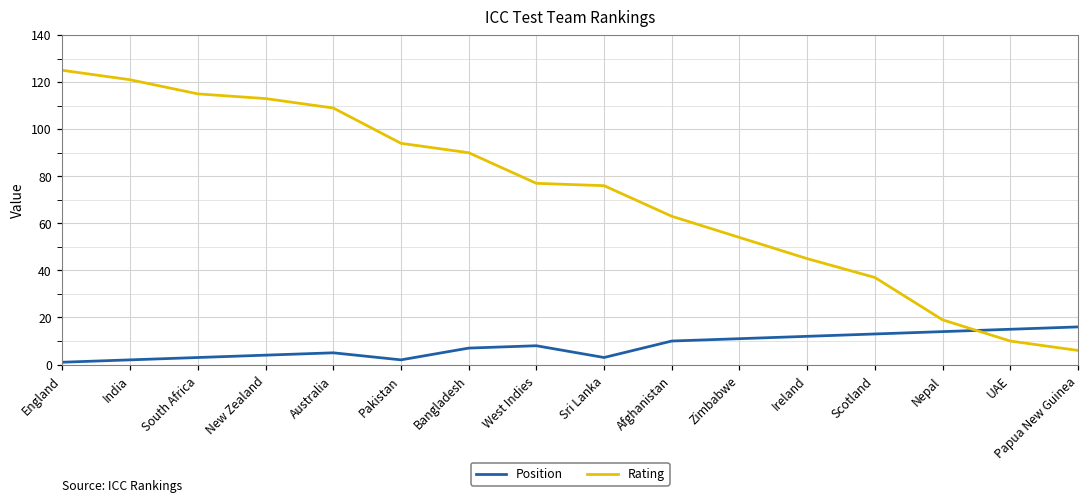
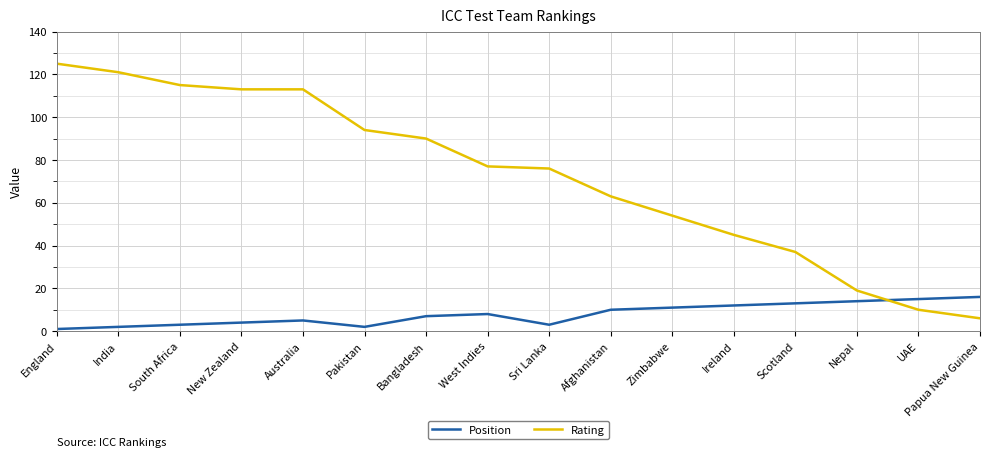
  {
    "Position": {
      "England": 1,
      "India": 2,
      "South Africa": 3,
      "New Zealand": 4,
      "Australia": 5,
      "Pakistan": 2,
      "Bangladesh": 7,
      "West Indies": 8,
      "Sri Lanka": 3,
      "Afghanistan": 10,
      "Zimbabwe": 11,
      "Ireland": 12,
      "Scotland": 13,
      "Nepal": 14,
      "UAE": 15,
      "Papua New Guinea": 16
    },
    "Rating": {
      "England": 125,
      "India": 121,
      "South Africa": 115,
      "New Zealand": 113,
-     "Australia": 109,
+     "Australia": 113,
      "Pakistan": 94,
      "Bangladesh": 90,
      "West Indies": 77,
      "Sri Lanka": 76,
      "Afghanistan": 63,
      "Zimbabwe": 54,
      "Ireland": 45,
      "Scotland": 37,
      "Nepal": 19,
      "UAE": 10,
      "Papua New Guinea": 6
    }
  }
